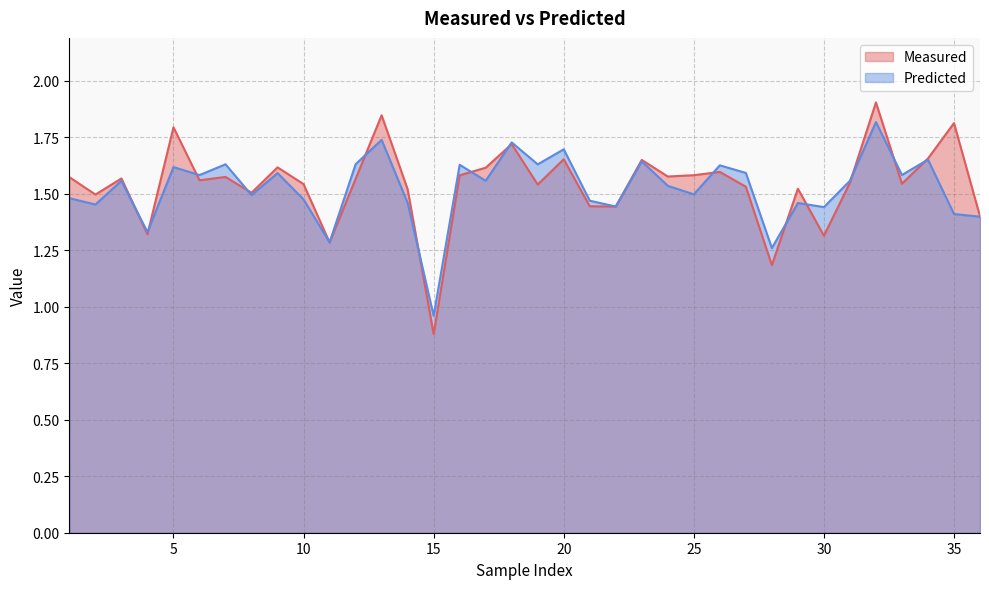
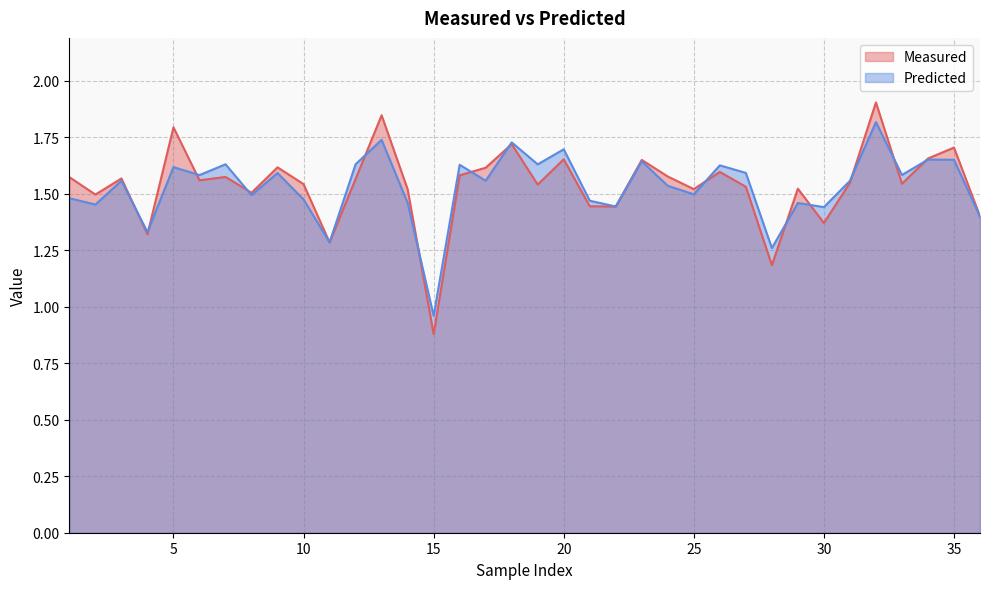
  {
    "Measured": {
      "5": 1.79,
      "10": 1.54,
      "15": 0.88,
      "20": 1.65,
-     "25": 1.58,
-     "30": 1.32,
-     "35": 1.81
+     "25": 1.52,
+     "30": 1.37,
+     "35": 1.71
    },
    "Predicted": {
      "5": 1.62,
      "10": 1.48,
      "15": 0.96,
      "20": 1.70,
      "25": 1.50,
      "30": 1.44,
-     "35": 1.41
+     "35": 1.65
    }
  }
